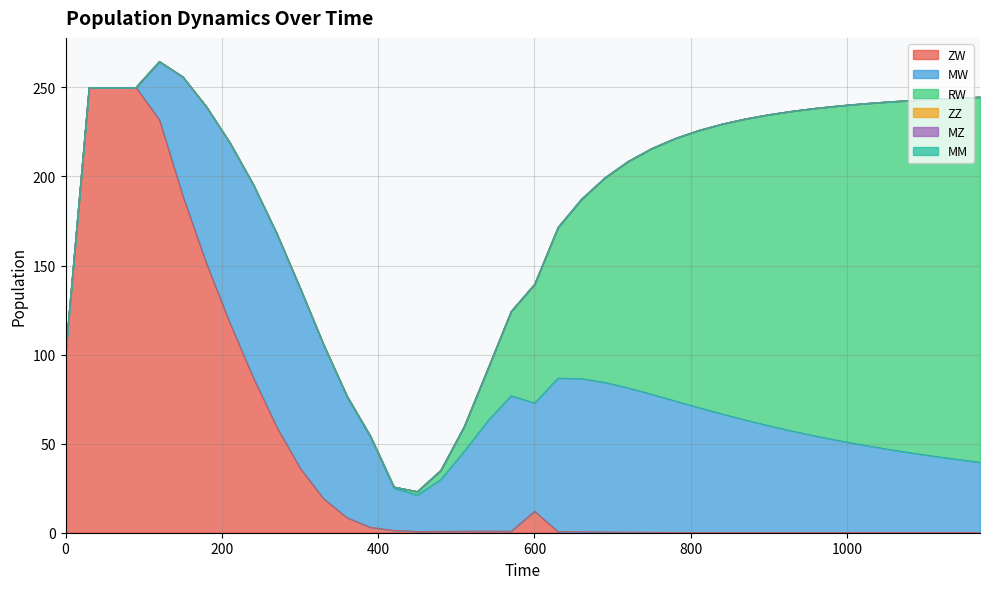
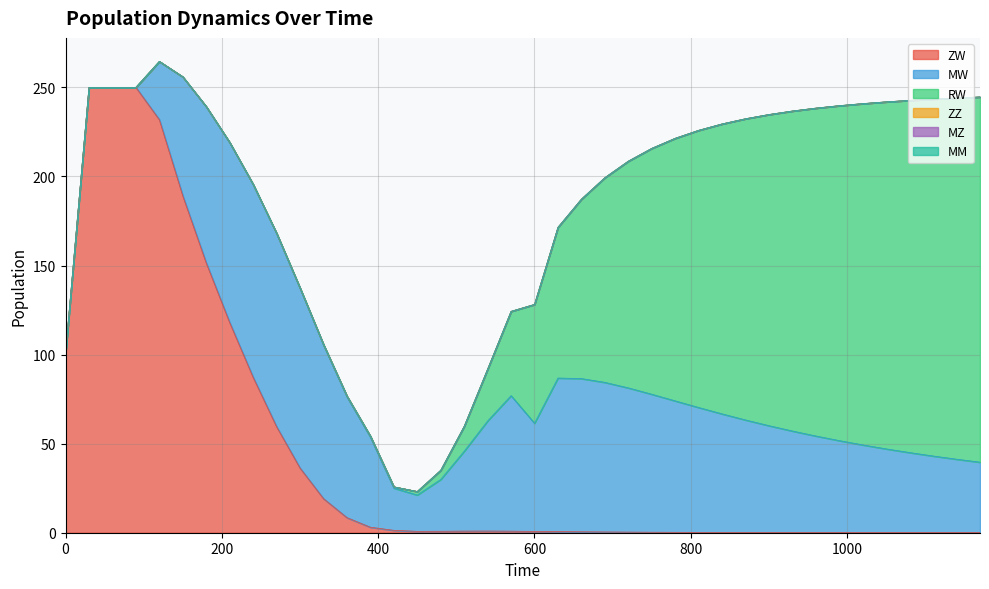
  {
    "ZW": {
-     "600": 12
+     "600": 1
    },
    "MW": {
      "600": 61
    }
  }
